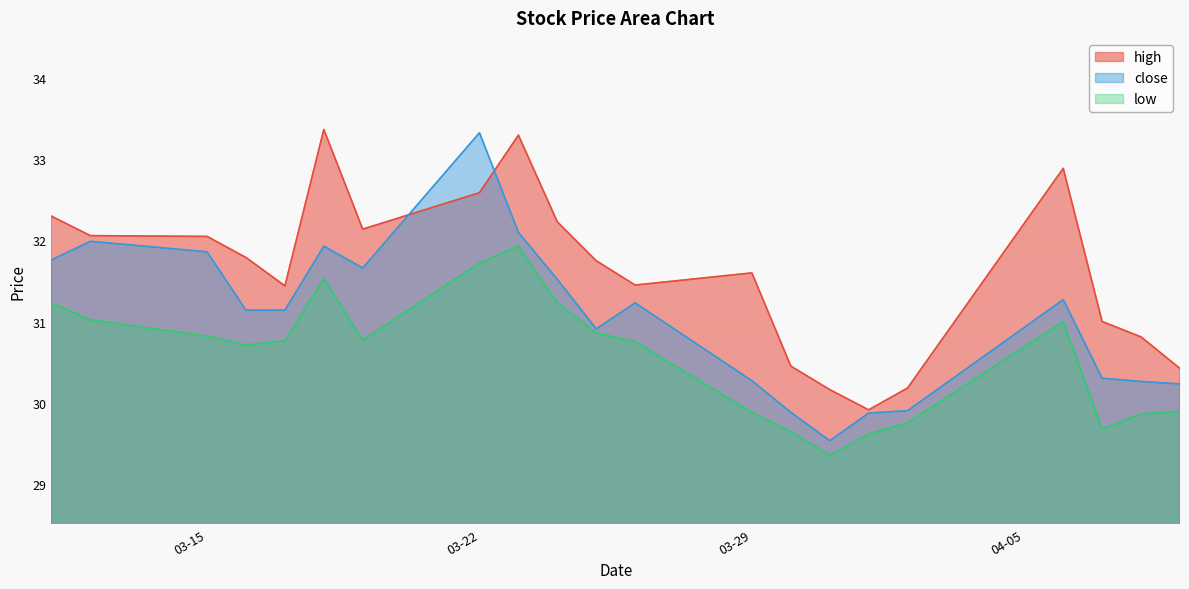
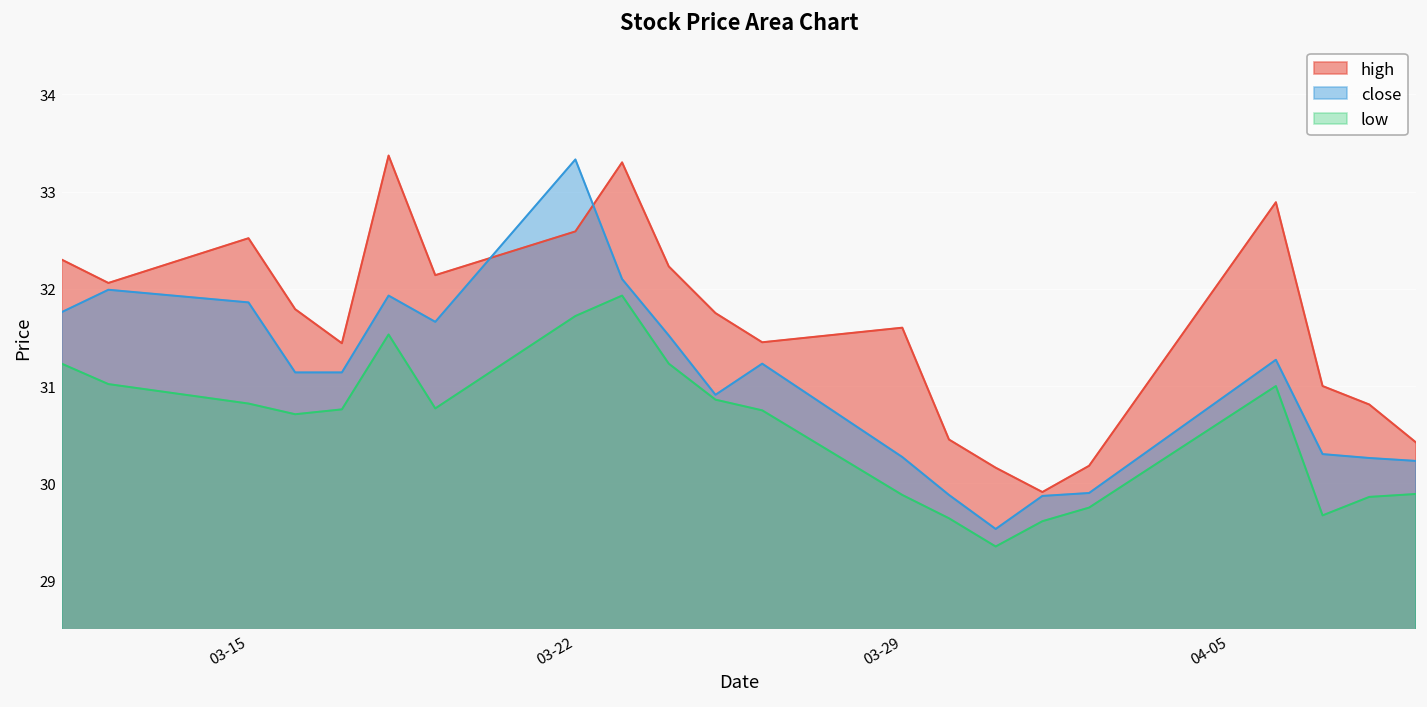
  {
    "high": {
-     "03-15": 32.1,
+     "03-15": 32.5,
      "03-22": 32.6,
      "03-29": 31.6
    },
    "close": {
      "03-15": 31.9,
      "03-22": 33.3,
      "03-29": 30.3
    },
    "low": {
      "03-15": 30.8,
      "03-22": 31.7,
      "03-29": 29.9
    }
  }
